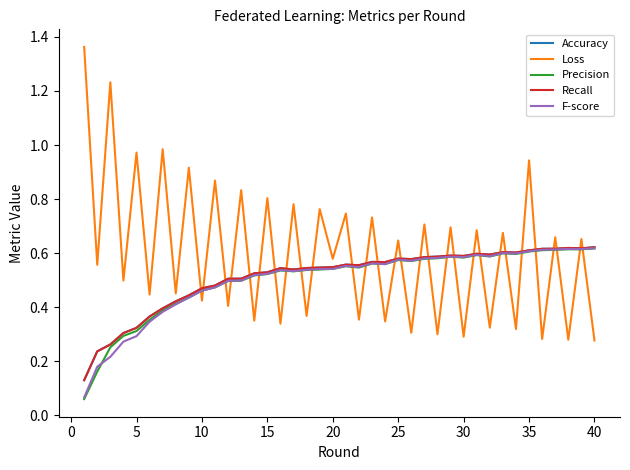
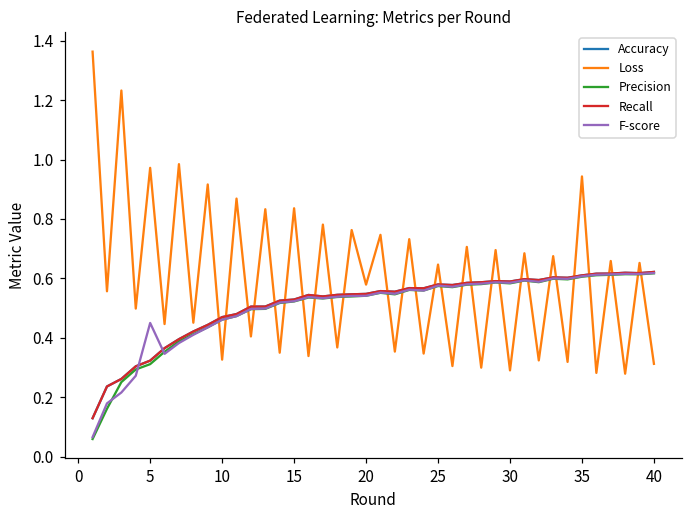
  {
    "Recall": {
      "5": 0.32
    },
    "Loss": {
      "5": 0.97,
-     "10": 0.42,
-     "15": 0.80,
+     "10": 0.33,
+     "15": 0.84,
      "20": 0.58,
      "25": 0.65,
      "30": 0.29,
      "35": 0.94,
-     "40": 0.28
+     "40": 0.31
    },
    "Precision": {
      "5": 0.31
    },
    "F-score": {
-     "5": 0.29
+     "5": 0.45
    }
  }
